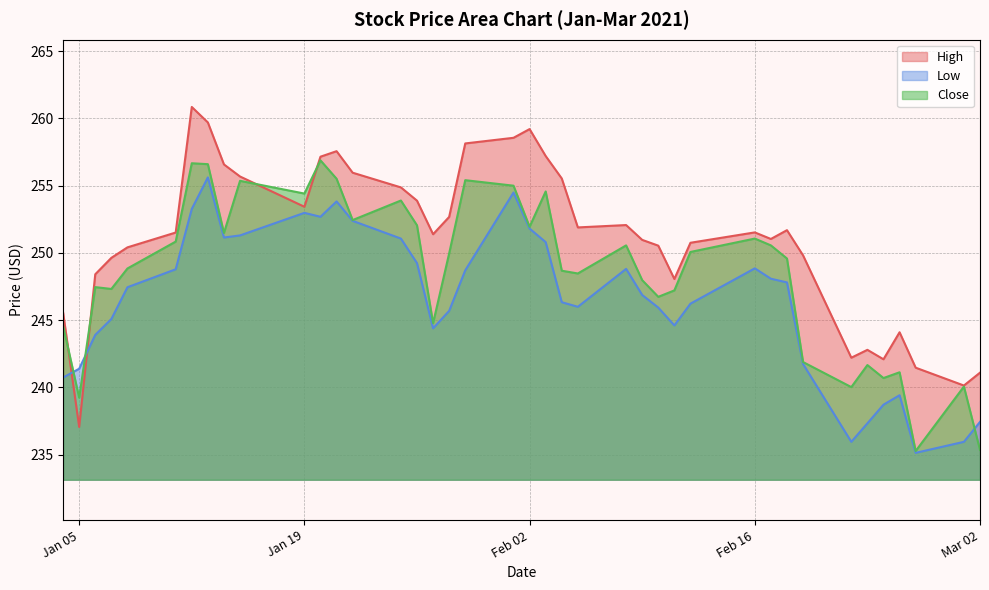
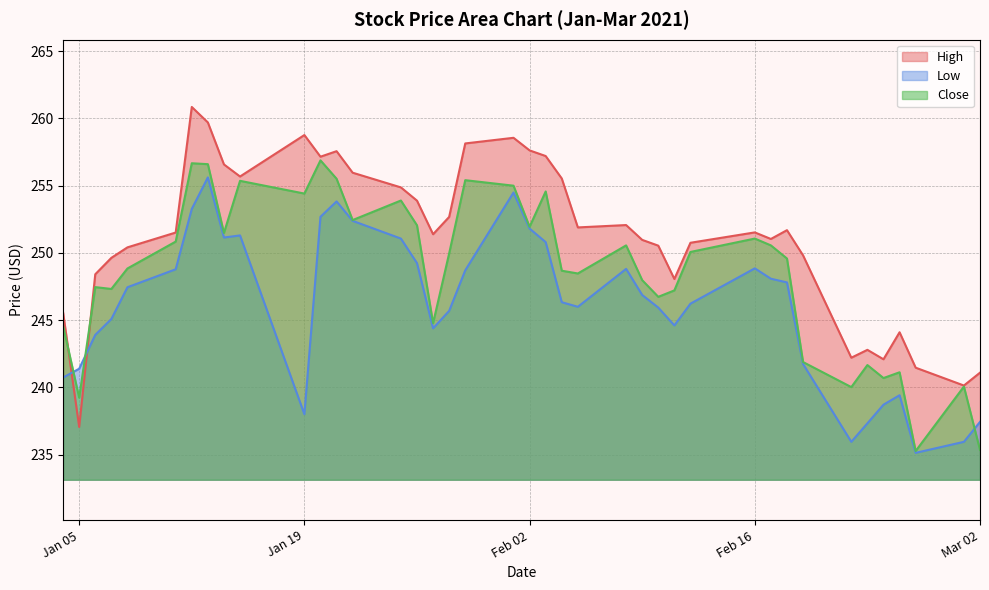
  {
    "High": {
      "Jan 05": 237.1,
-     "Jan 19": 253.4,
-     "Feb 02": 259.2,
+     "Jan 19": 258.8,
+     "Feb 02": 257.6,
      "Feb 16": 251.5,
      "Mar 02": 241.1
    },
    "Low": {
      "Jan 05": 241.4,
-     "Jan 19": 253.0,
+     "Jan 19": 238.0,
      "Feb 16": 248.8,
      "Mar 02": 237.4
    },
    "Close": {
      "Jan 05": 239.2,
      "Jan 19": 254.4,
      "Feb 16": 251.1,
      "Mar 02": 235.3
    }
  }
